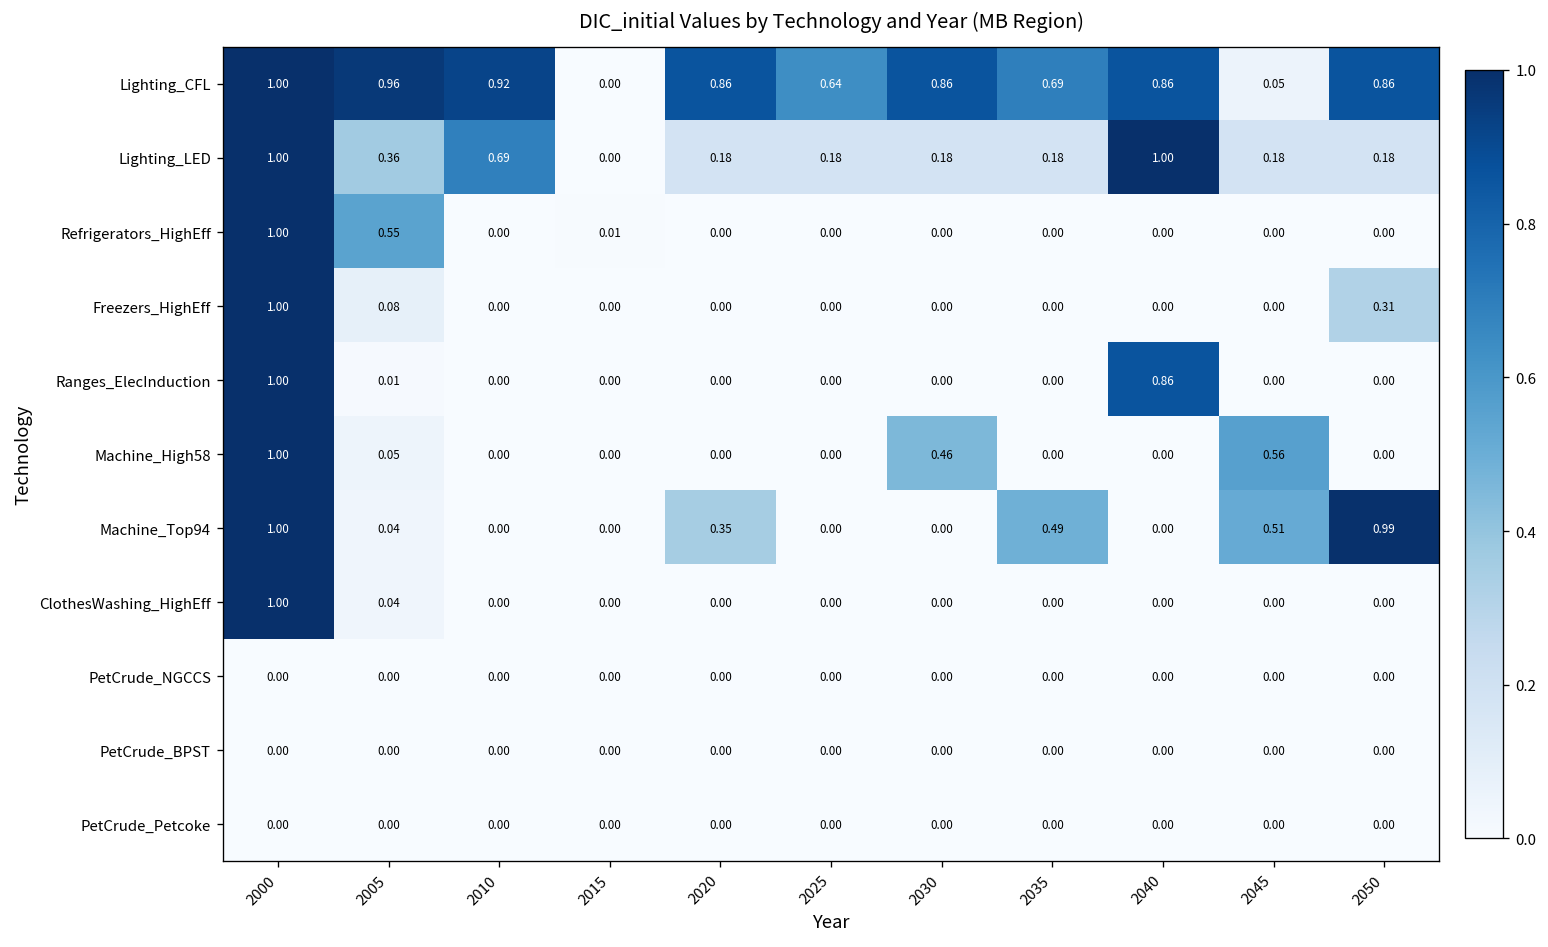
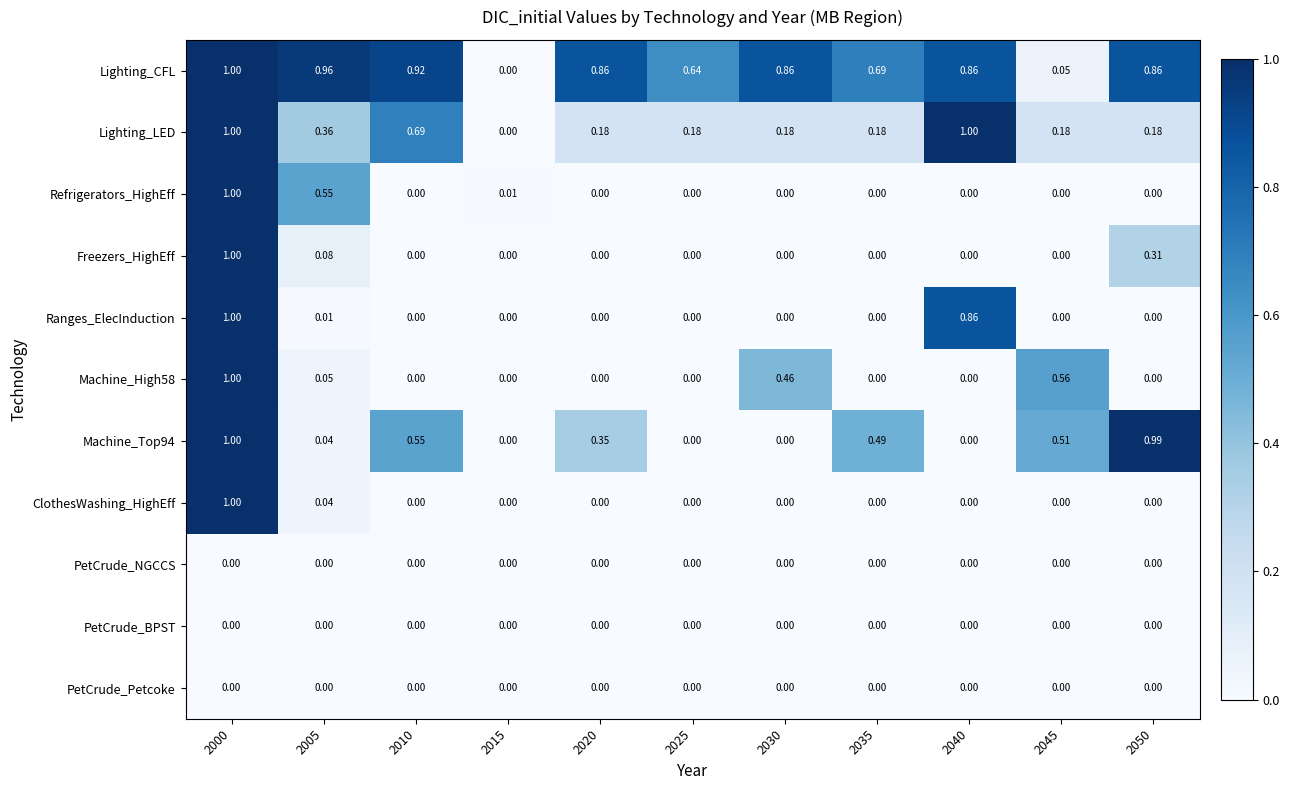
  {
    "Lighting_CFL": {
      "2000": 1.00,
      "2005": 0.96,
      "2010": 0.92,
      "2015": 0.00,
      "2020": 0.86,
      "2025": 0.64,
      "2030": 0.86,
      "2035": 0.69,
      "2040": 0.86,
      "2045": 0.05,
      "2050": 0.86
    },
    "Lighting_LED": {
      "2000": 1.00,
      "2005": 0.36,
      "2010": 0.69,
      "2015": 0.00,
      "2020": 0.18,
      "2025": 0.18,
      "2030": 0.18,
      "2035": 0.18,
      "2040": 1.00,
      "2045": 0.18,
      "2050": 0.18
    },
    "Refrigerators_HighEff": {
      "2000": 1.00,
      "2005": 0.55,
      "2010": 0.00,
      "2015": 0.01,
      "2020": 0.00,
      "2025": 0.00,
      "2030": 0.00,
      "2035": 0.00,
      "2040": 0.00,
      "2045": 0.00,
      "2050": 0.00
    },
    "Freezers_HighEff": {
      "2000": 1.00,
      "2005": 0.08,
      "2010": 0.00,
      "2015": 0.00,
      "2020": 0.00,
      "2025": 0.00,
      "2030": 0.00,
      "2035": 0.00,
      "2040": 0.00,
      "2045": 0.00,
      "2050": 0.31
    },
    "Ranges_ElecInduction": {
      "2000": 1.00,
      "2005": 0.01,
      "2010": 0.00,
      "2015": 0.00,
      "2020": 0.00,
      "2025": 0.00,
      "2030": 0.00,
      "2035": 0.00,
      "2040": 0.86,
      "2045": 0.00,
      "2050": 0.00
    },
    "Machine_High58": {
      "2000": 1.00,
      "2005": 0.05,
      "2010": 0.00,
      "2015": 0.00,
      "2020": 0.00,
      "2025": 0.00,
      "2030": 0.46,
      "2035": 0.00,
      "2040": 0.00,
      "2045": 0.56,
      "2050": 0.00
    },
    "Machine_Top94": {
      "2000": 1.00,
      "2005": 0.04,
-     "2010": 0.00,
+     "2010": 0.55,
      "2015": 0.00,
      "2020": 0.35,
      "2025": 0.00,
      "2030": 0.00,
      "2035": 0.49,
      "2040": 0.00,
      "2045": 0.51,
      "2050": 0.99
    },
    "ClothesWashing_HighEff": {
      "2000": 1.00,
      "2005": 0.04,
      "2010": 0.00,
      "2015": 0.00,
      "2020": 0.00,
      "2025": 0.00,
      "2030": 0.00,
      "2035": 0.00,
      "2040": 0.00,
      "2045": 0.00,
      "2050": 0.00
    },
    "PetCrude_NGCCS": {
      "2000": 0.00,
      "2005": 0.00,
      "2010": 0.00,
      "2015": 0.00,
      "2020": 0.00,
      "2025": 0.00,
      "2030": 0.00,
      "2035": 0.00,
      "2040": 0.00,
      "2045": 0.00,
      "2050": 0.00
    },
    "PetCrude_BPST": {
      "2000": 0.00,
      "2005": 0.00,
      "2010": 0.00,
      "2015": 0.00,
      "2020": 0.00,
      "2025": 0.00,
      "2030": 0.00,
      "2035": 0.00,
      "2040": 0.00,
      "2045": 0.00,
      "2050": 0.00
    },
    "PetCrude_Petcoke": {
      "2000": 0.00,
      "2005": 0.00,
      "2010": 0.00,
      "2015": 0.00,
      "2020": 0.00,
      "2025": 0.00,
      "2030": 0.00,
      "2035": 0.00,
      "2040": 0.00,
      "2045": 0.00,
      "2050": 0.00
    }
  }
